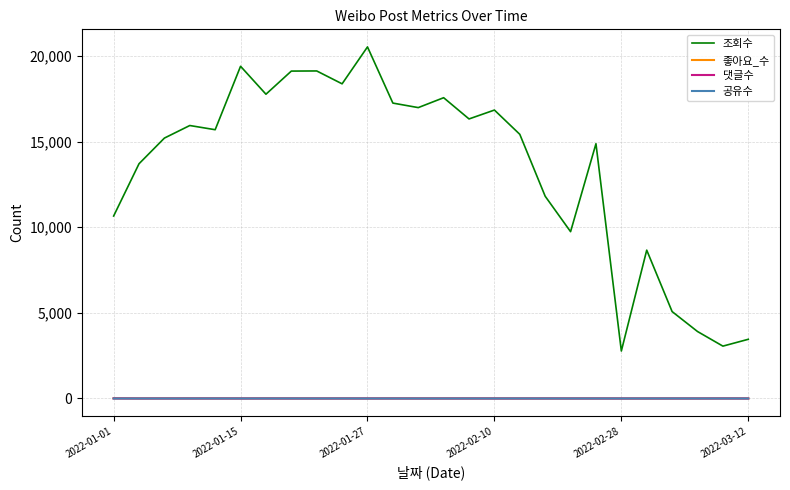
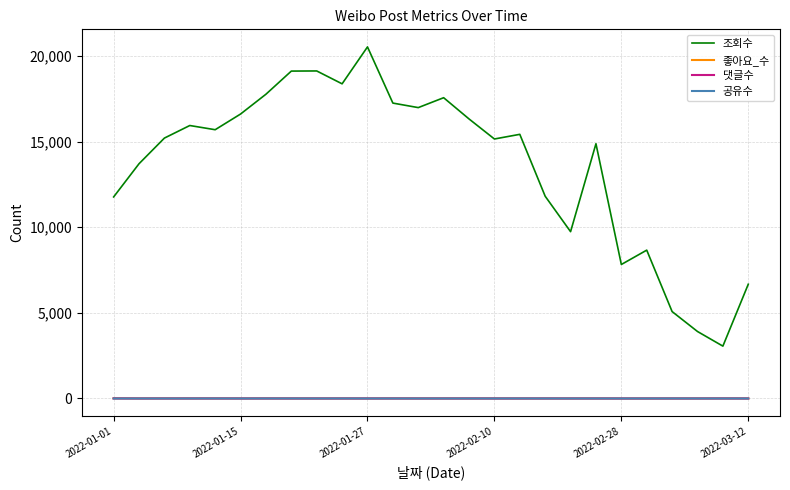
  {
    "조회수": {
-     "2022-01-01": "10,700",
-     "2022-01-15": "19,400",
+     "2022-01-01": "11,800",
+     "2022-01-15": "16,600",
      "2022-01-27": "20,500",
-     "2022-02-10": "16,800",
-     "2022-02-28": "2,800",
-     "2022-03-12": "3,500"
+     "2022-02-10": "15,200",
+     "2022-02-28": "7,800",
+     "2022-03-12": "6,700"
    },
    "공유수": {
      "2022-01-01": "0",
      "2022-01-15": "0",
      "2022-01-27": "0",
      "2022-02-10": "0",
      "2022-02-28": "0",
      "2022-03-12": "0"
    }
  }
